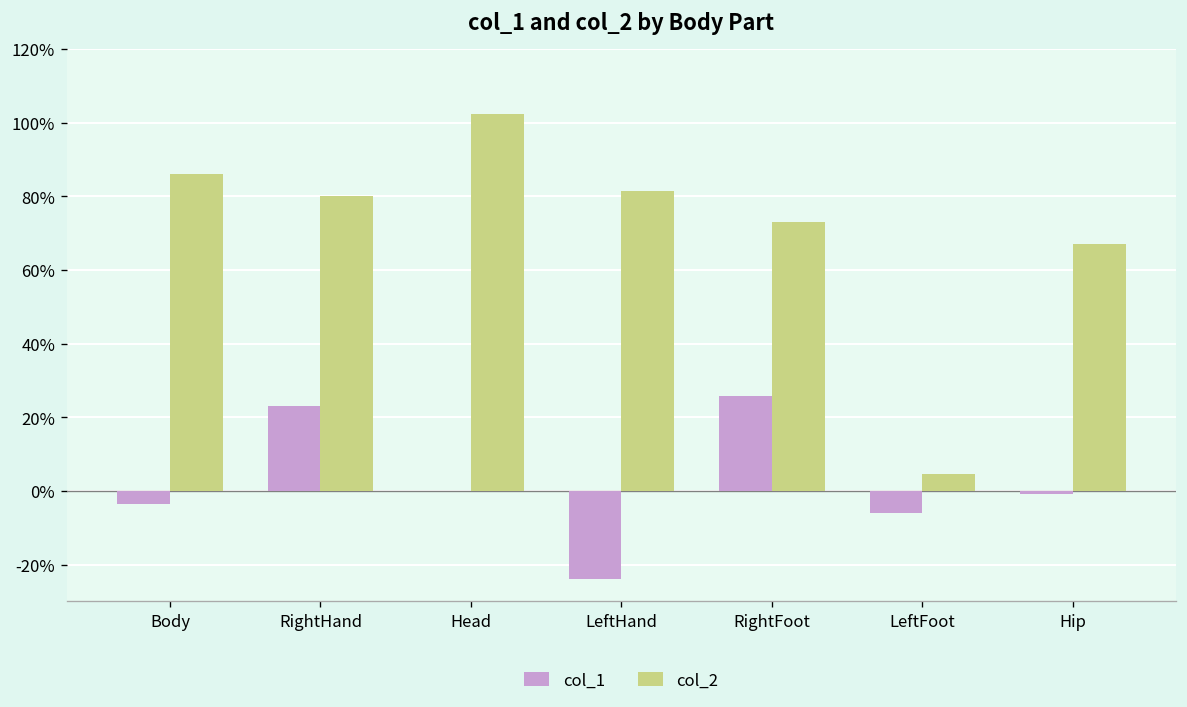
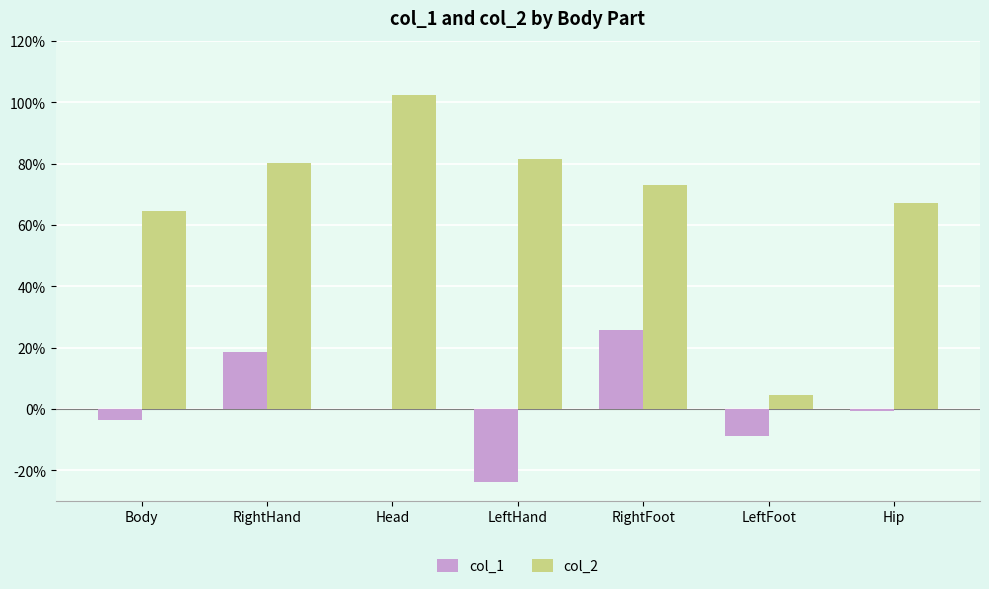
  {
    "col_1": {
      "Body": "-4%",
-     "RightHand": "23%",
+     "RightHand": "19%",
      "LeftHand": "-24%",
      "RightFoot": "26%",
-     "LeftFoot": "-6%"
+     "LeftFoot": "-9%"
    },
    "col_2": {
-     "Body": "86%",
+     "Body": "65%",
      "RightHand": "80%",
      "Head": "102%",
      "LeftHand": "82%",
      "RightFoot": "73%",
      "LeftFoot": "4%",
      "Hip": "67%"
    }
  }
